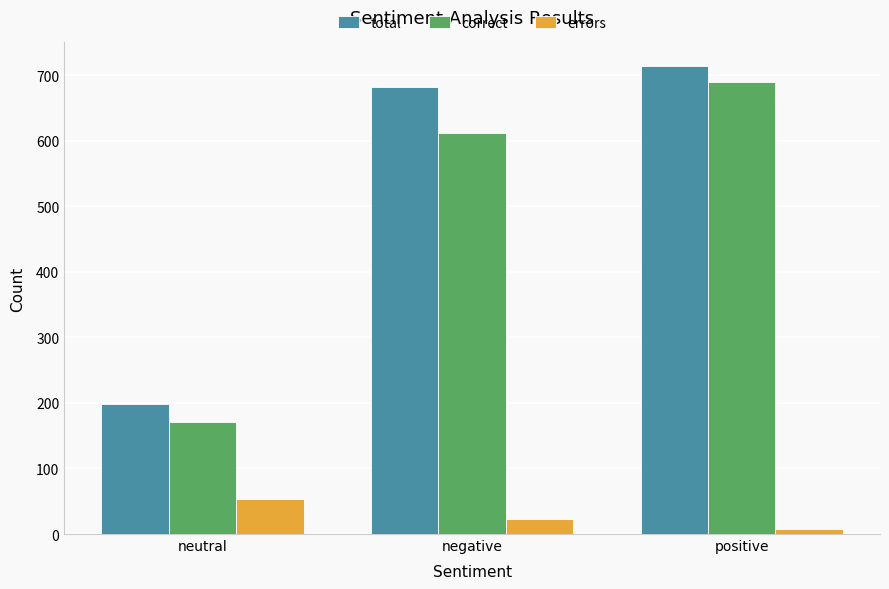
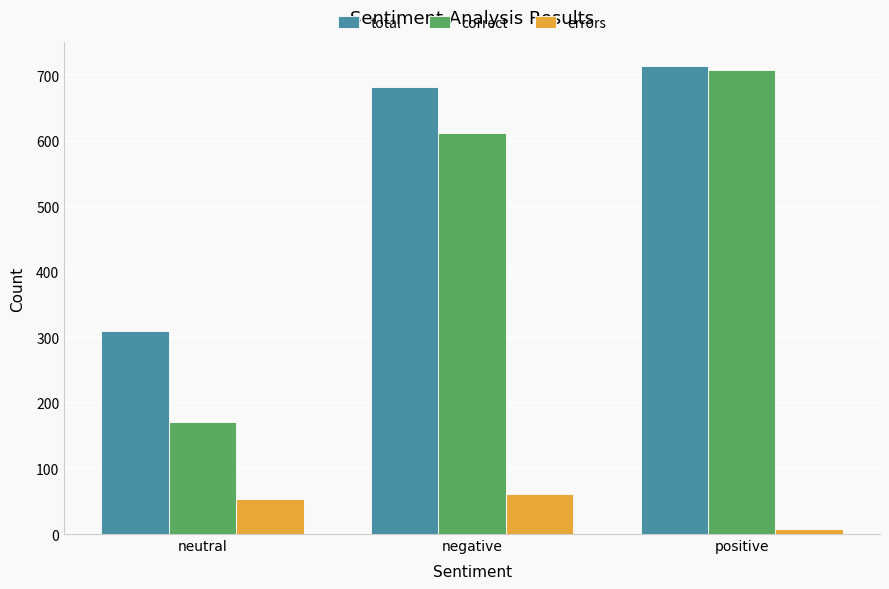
  {
    "total": {
-     "neutral": 200,
+     "neutral": 310,
      "negative": 680,
      "positive": 710
    },
    "correct": {
      "neutral": 170,
      "negative": 610,
-     "positive": 690
+     "positive": 710
    },
    "errors": {
      "neutral": 50,
-     "negative": 20,
+     "negative": 60,
      "positive": 10
    }
  }
